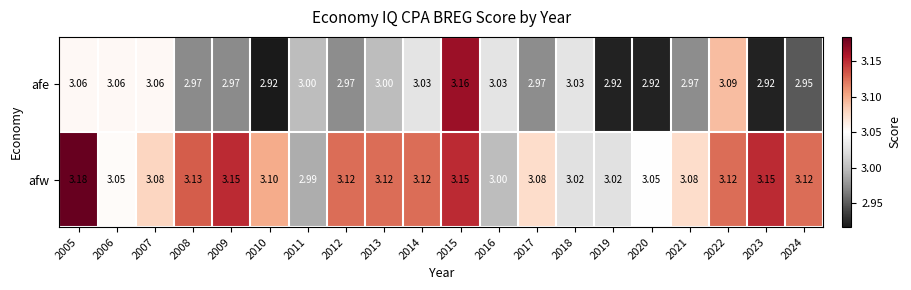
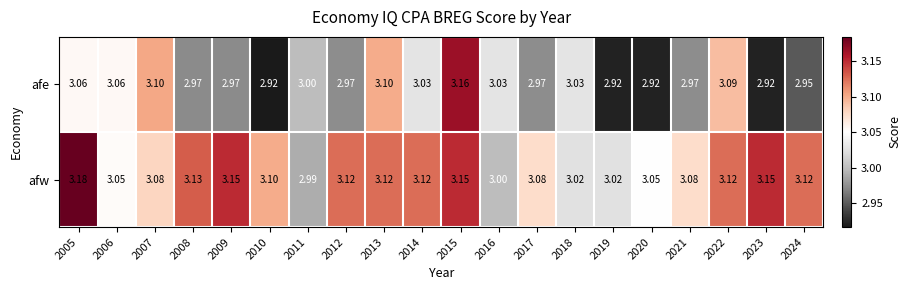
  {
    "afe": {
      "2005": 3.06,
      "2006": 3.06,
-     "2007": 3.06,
+     "2007": 3.10,
      "2008": 2.97,
      "2009": 2.97,
      "2010": 2.92,
      "2011": 3.00,
      "2012": 2.97,
-     "2013": 3.00,
+     "2013": 3.10,
      "2014": 3.03,
      "2015": 3.16,
      "2016": 3.03,
      "2017": 2.97,
      "2018": 3.03,
      "2019": 2.92,
      "2020": 2.92,
      "2021": 2.97,
      "2022": 3.09,
      "2023": 2.92,
      "2024": 2.95
    },
    "afw": {
      "2005": 3.18,
      "2006": 3.05,
      "2007": 3.08,
      "2008": 3.13,
      "2009": 3.15,
      "2010": 3.10,
      "2011": 2.99,
      "2012": 3.12,
      "2013": 3.12,
      "2014": 3.12,
      "2015": 3.15,
      "2016": 3.00,
      "2017": 3.08,
      "2018": 3.02,
      "2019": 3.02,
      "2020": 3.05,
      "2021": 3.08,
      "2022": 3.12,
      "2023": 3.15,
      "2024": 3.12
    }
  }
